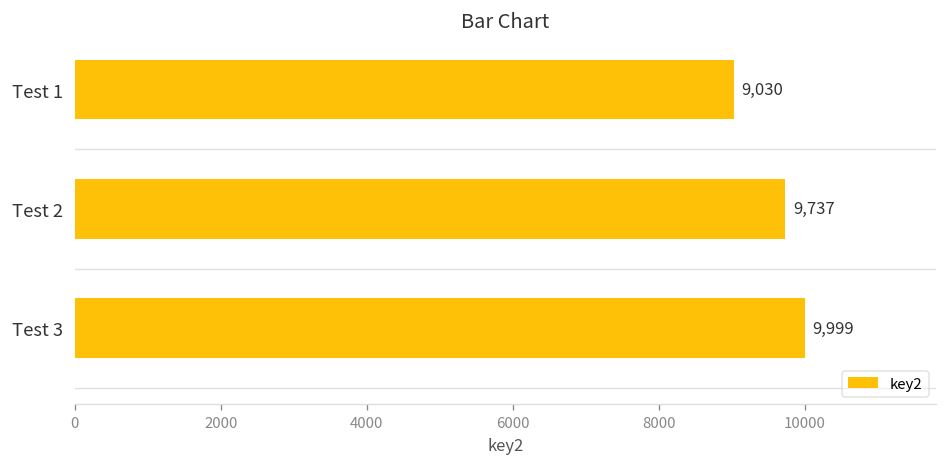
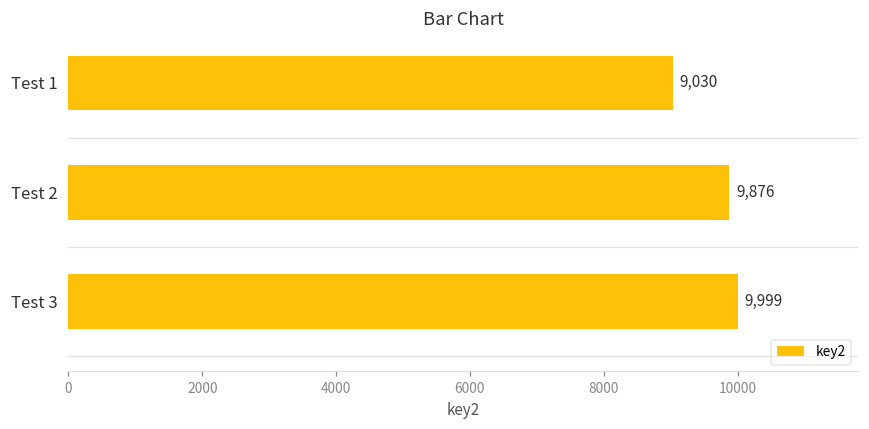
  {
    "Test 1": "9,030",
-   "Test 2": "9,737",
+   "Test 2": "9,876",
    "Test 3": "9,999"
  }
